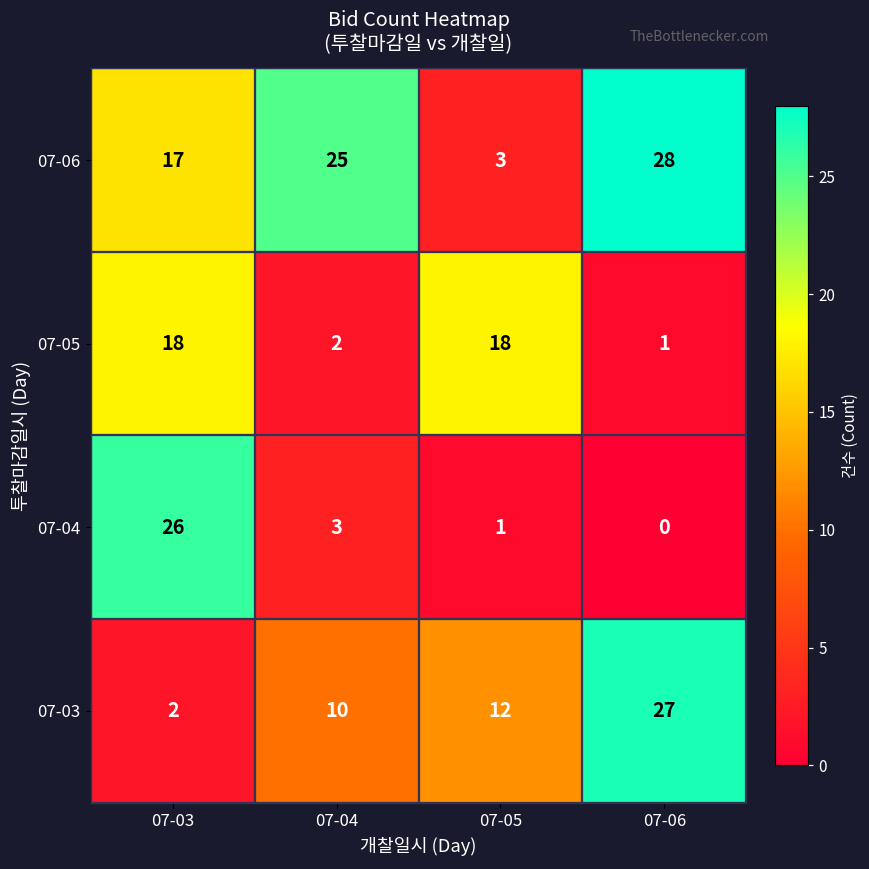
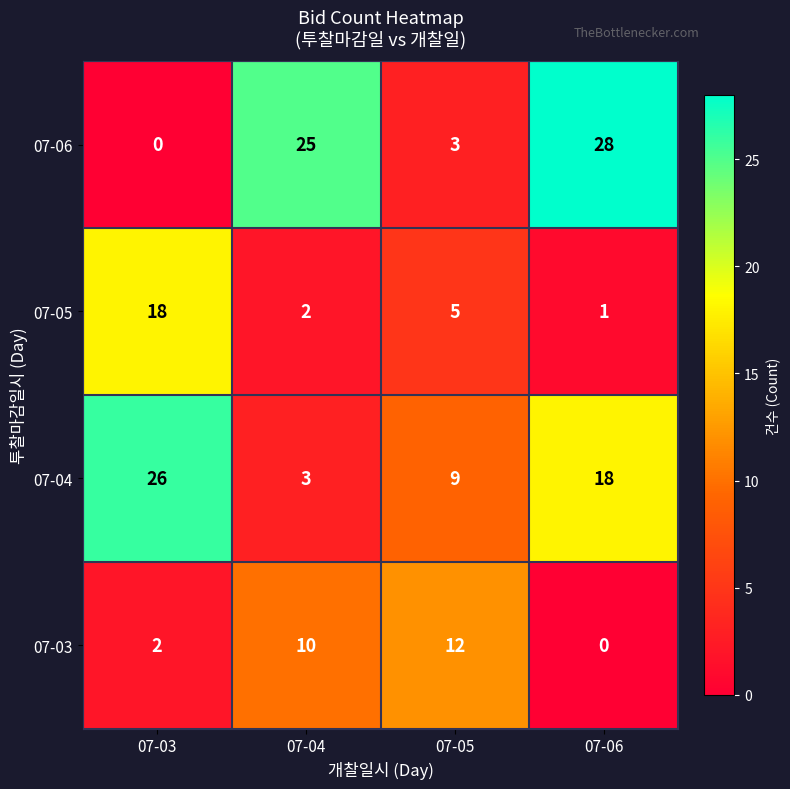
  {
    "07-06": {
-     "07-03": 17,
+     "07-03": 0,
      "07-04": 25,
      "07-05": 3,
      "07-06": 28
    },
    "07-05": {
      "07-03": 18,
      "07-04": 2,
-     "07-05": 18,
+     "07-05": 5,
      "07-06": 1
    },
    "07-04": {
      "07-03": 26,
      "07-04": 3,
-     "07-05": 1,
-     "07-06": 0
+     "07-05": 9,
+     "07-06": 18
    },
    "07-03": {
      "07-03": 2,
      "07-04": 10,
      "07-05": 12,
-     "07-06": 27
+     "07-06": 0
    }
  }
